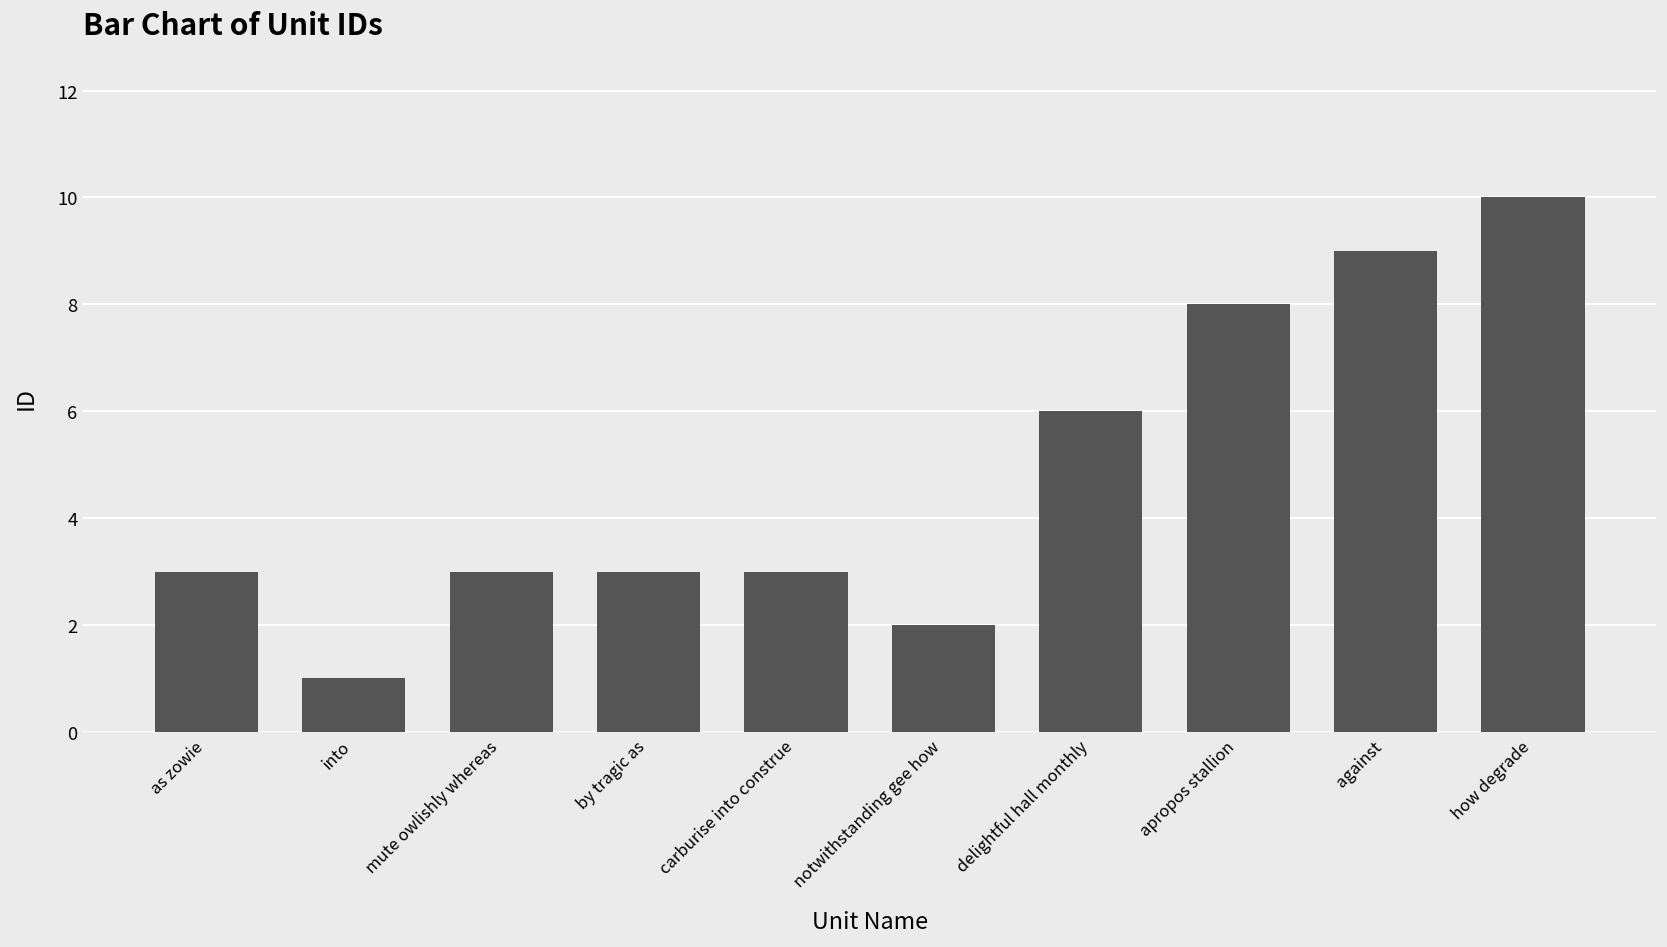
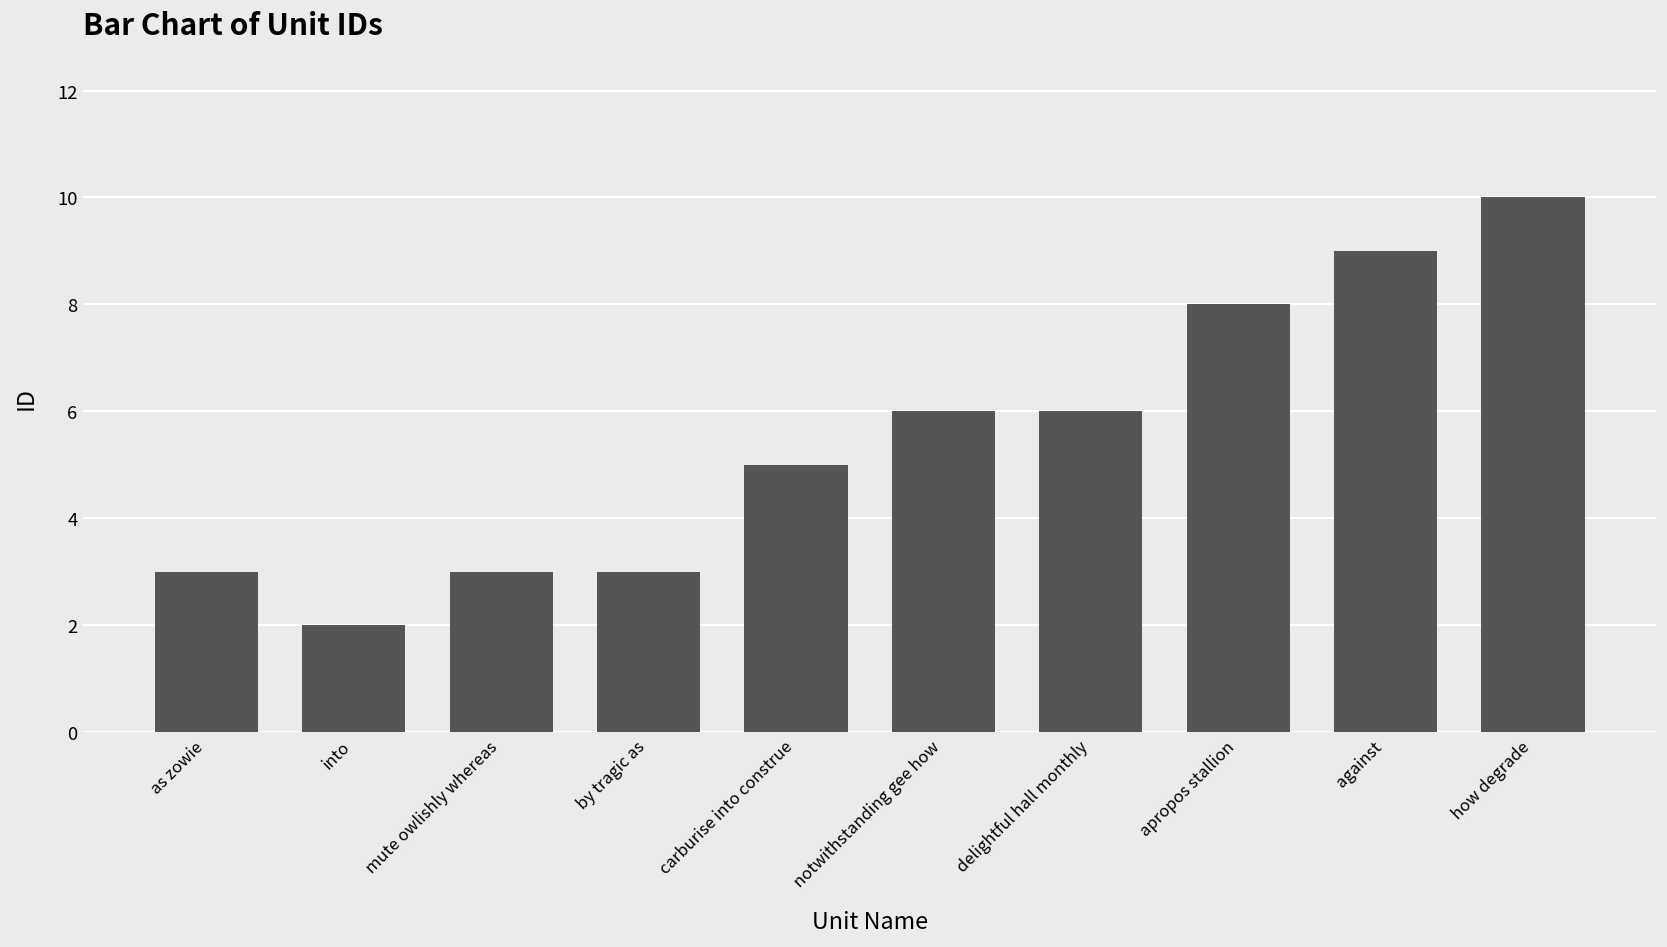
  {
    "as zowie": 3,
-   "into": 1,
+   "into": 2,
    "mute owlishly whereas": 3,
    "by tragic as": 3,
-   "carburise into construe": 3,
-   "notwithstanding gee how": 2,
+   "carburise into construe": 5,
+   "notwithstanding gee how": 6,
    "delightful hall monthly": 6,
    "apropos stallion": 8,
    "against": 9,
    "how degrade": 10
  }
